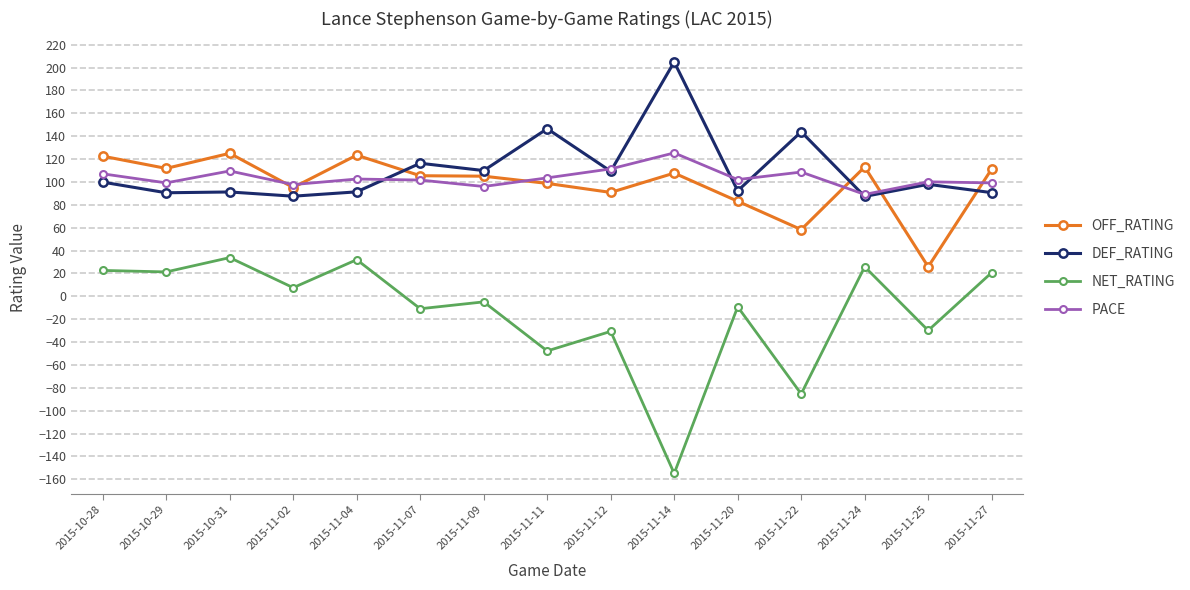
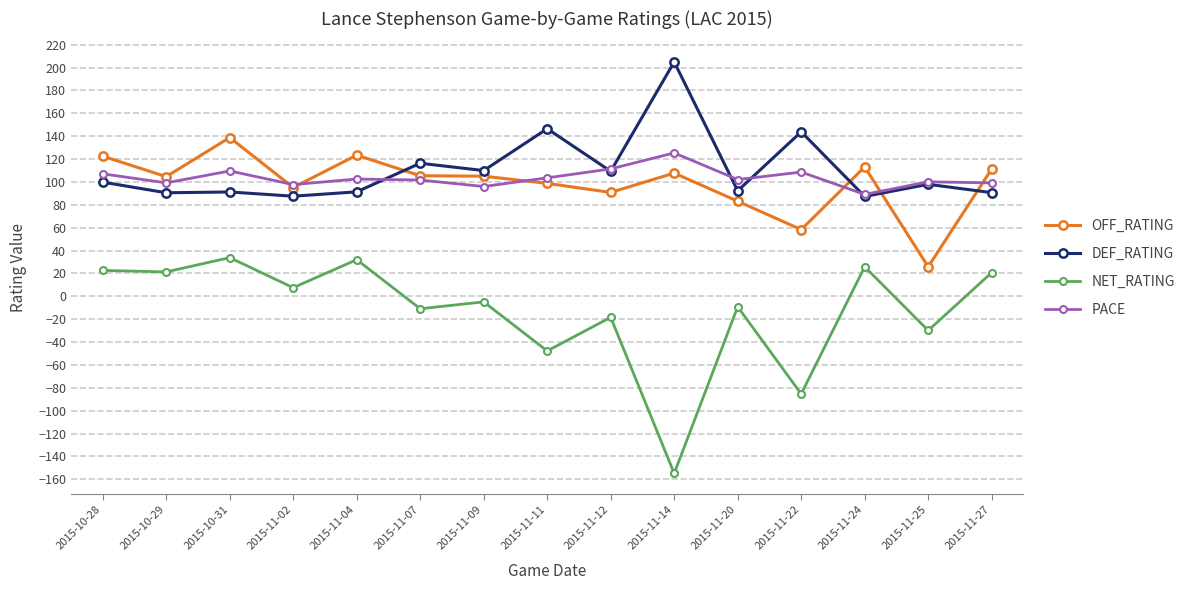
  {
    "OFF_RATING": {
      "2015-10-28": 123,
-     "2015-10-29": 112,
-     "2015-10-31": 125,
+     "2015-10-29": 105,
+     "2015-10-31": 139,
      "2015-11-02": 95,
      "2015-11-04": 123,
      "2015-11-07": 105,
      "2015-11-09": 105,
      "2015-11-11": 99,
      "2015-11-12": 91,
      "2015-11-14": 108,
      "2015-11-20": 83,
      "2015-11-22": 58,
      "2015-11-24": 113,
      "2015-11-25": 26,
      "2015-11-27": 111
    },
    "DEF_RATING": {
      "2015-10-28": 100,
      "2015-10-29": 91,
      "2015-10-31": 91,
      "2015-11-02": 88,
      "2015-11-04": 91,
      "2015-11-07": 116,
      "2015-11-09": 110,
      "2015-11-11": 147,
      "2015-11-14": 205,
      "2015-11-20": 92,
      "2015-11-22": 144,
      "2015-11-27": 91
    },
    "NET_RATING": {
      "2015-10-28": 23,
      "2015-10-29": 21,
      "2015-10-31": 34,
      "2015-11-02": 8,
      "2015-11-04": 32,
      "2015-11-07": -11,
      "2015-11-09": -5,
      "2015-11-11": -48,
-     "2015-11-12": -31,
+     "2015-11-12": -18,
      "2015-11-14": -155,
      "2015-11-20": -9,
      "2015-11-22": -85,
      "2015-11-24": 26,
      "2015-11-25": -30,
      "2015-11-27": 21
    },
    "PACE": {
      "2015-10-28": 107,
      "2015-10-29": 99,
      "2015-10-31": 110,
      "2015-11-02": 98,
      "2015-11-04": 103,
      "2015-11-07": 102,
      "2015-11-09": 96,
      "2015-11-11": 104,
      "2015-11-14": 125,
      "2015-11-20": 102,
      "2015-11-22": 109,
      "2015-11-27": 99
    }
  }
